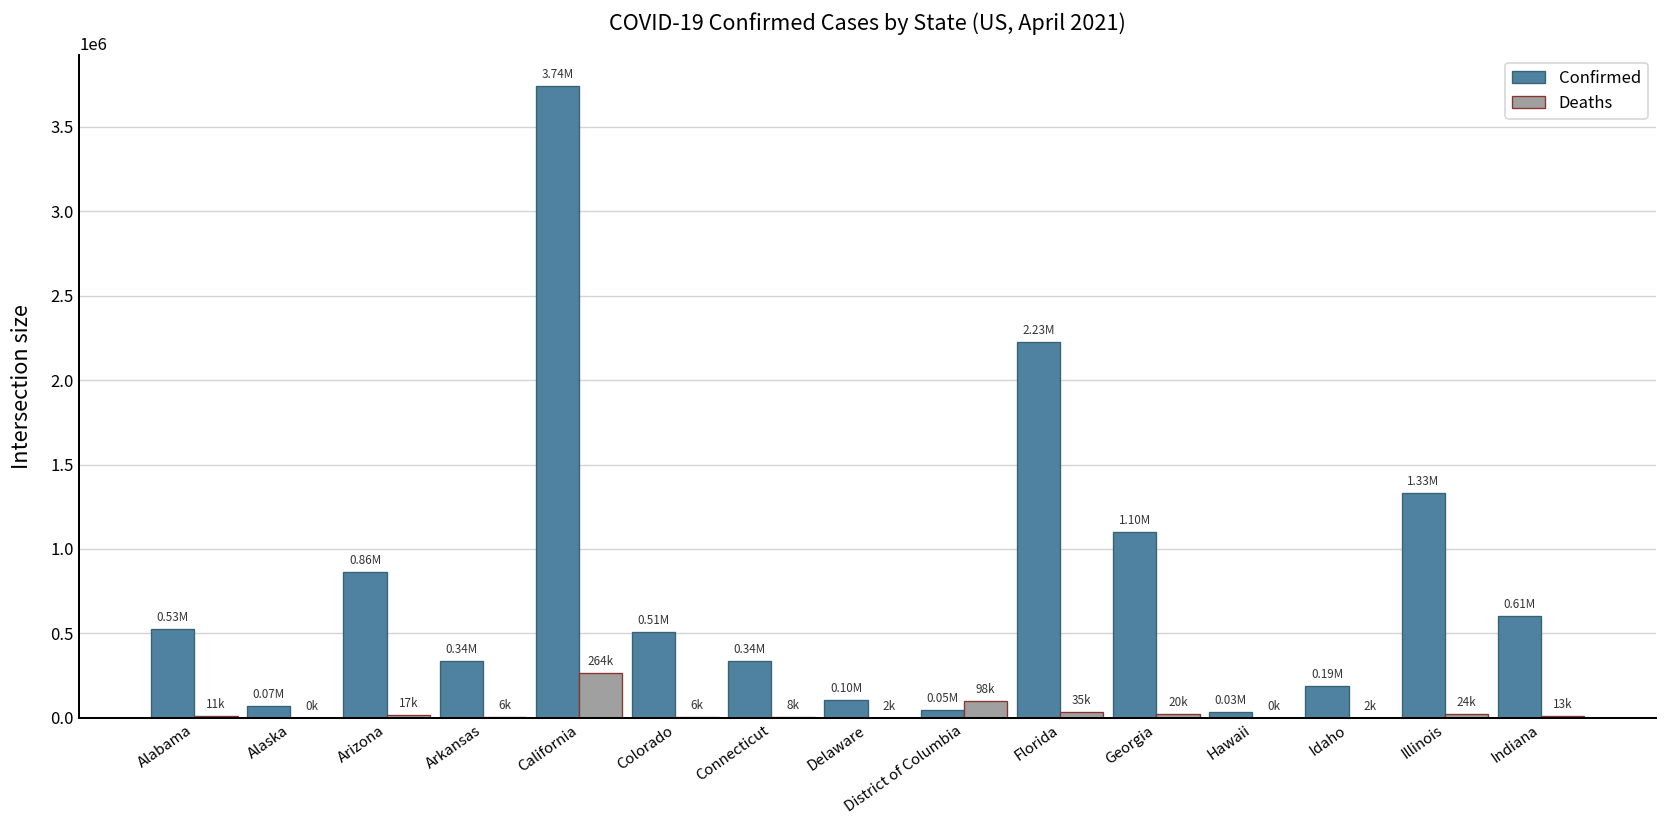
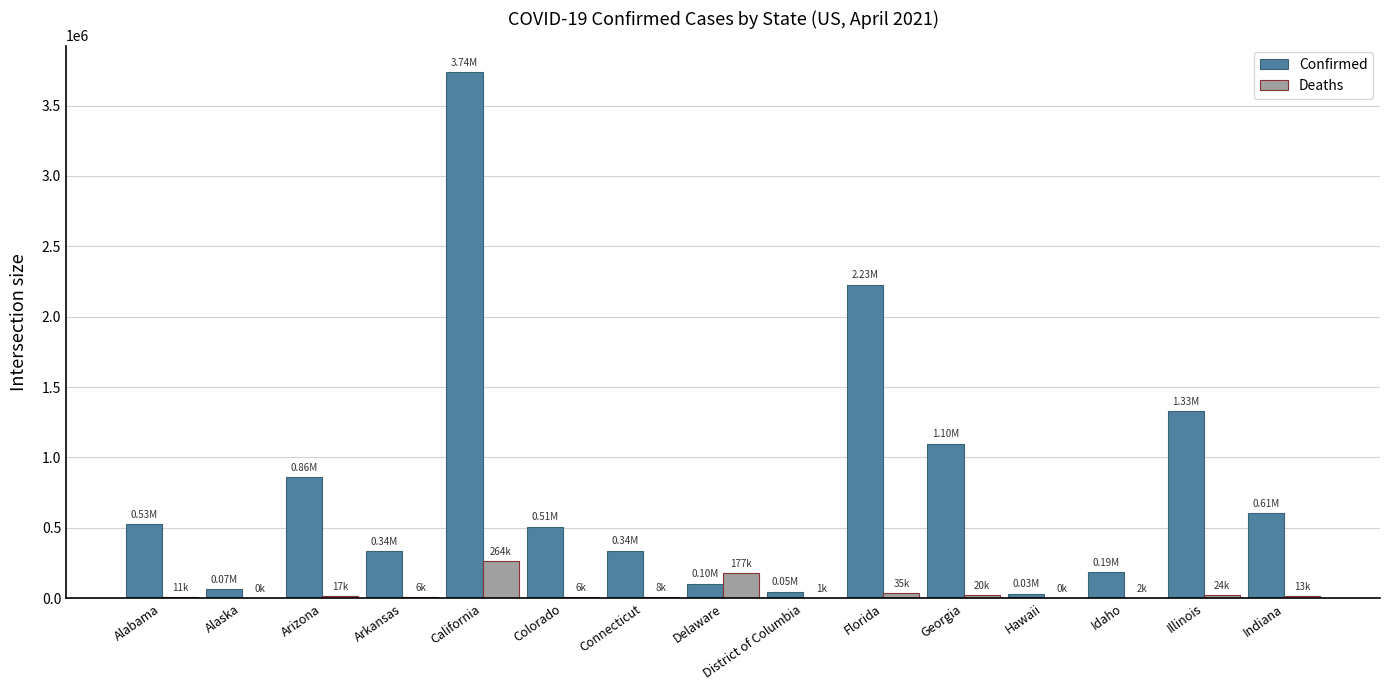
  {
    "Confirmed": {
      "Alabama": "0.53M",
      "Alaska": "0.07M",
      "Arizona": "0.86M",
      "Arkansas": "0.34M",
      "California": "3.74M",
      "Colorado": "0.51M",
      "Connecticut": "0.34M",
      "Delaware": "0.10M",
      "District of Columbia": "0.05M",
      "Florida": "2.23M",
      "Georgia": "1.10M",
      "Hawaii": "0.03M",
      "Idaho": "0.19M",
      "Illinois": "1.33M",
      "Indiana": "0.61M"
    },
    "Deaths": {
      "Alabama": "11k",
      "Arizona": "17k",
      "Arkansas": "6k",
      "California": "264k",
      "Colorado": "6k",
      "Connecticut": "8k",
-     "Delaware": "2k",
-     "District of Columbia": "98k",
+     "Delaware": "177k",
+     "District of Columbia": "1k",
      "Florida": "35k",
      "Georgia": "20k",
      "Idaho": "2k",
      "Illinois": "24k",
      "Indiana": "13k"
    }
  }
